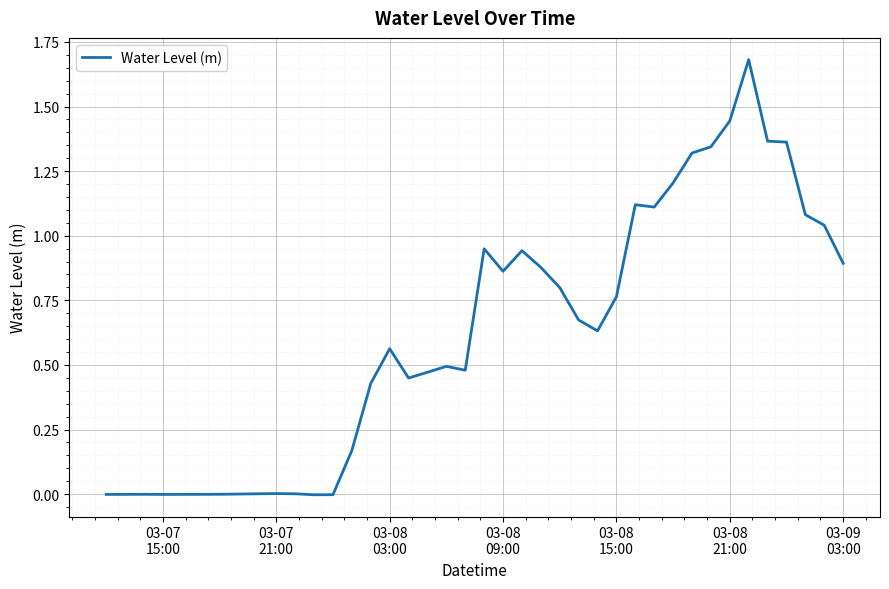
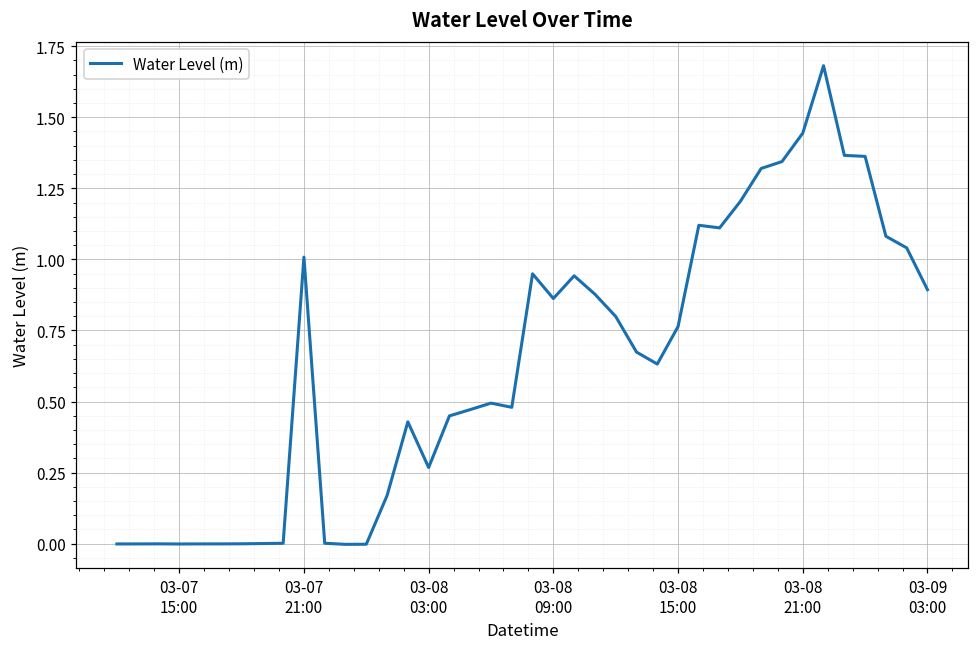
  {
    "03-07 15:00": 0.00,
-   "03-07 21:00": 0.00,
-   "03-08 03:00": 0.56,
+   "03-07 21:00": 1.01,
+   "03-08 03:00": 0.27,
    "03-08 09:00": 0.86,
    "03-08 15:00": 0.76,
    "03-08 21:00": 1.44,
    "03-09 03:00": 0.89
  }
